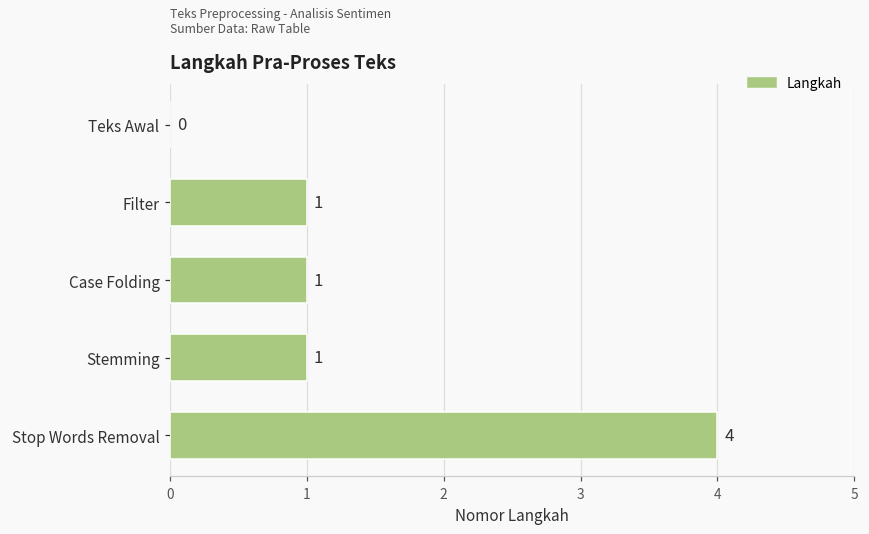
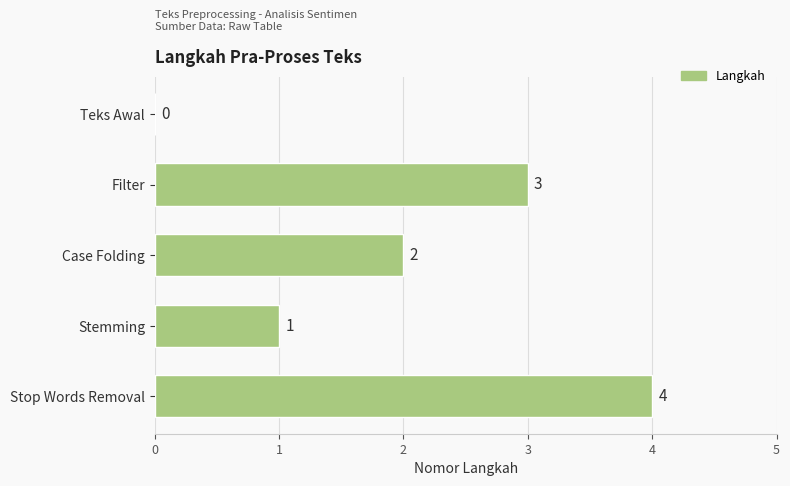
  {
    "Teks Awal": 0,
-   "Filter": 1,
-   "Case Folding": 1,
+   "Filter": 3,
+   "Case Folding": 2,
    "Stemming": 1,
    "Stop Words Removal": 4
  }
